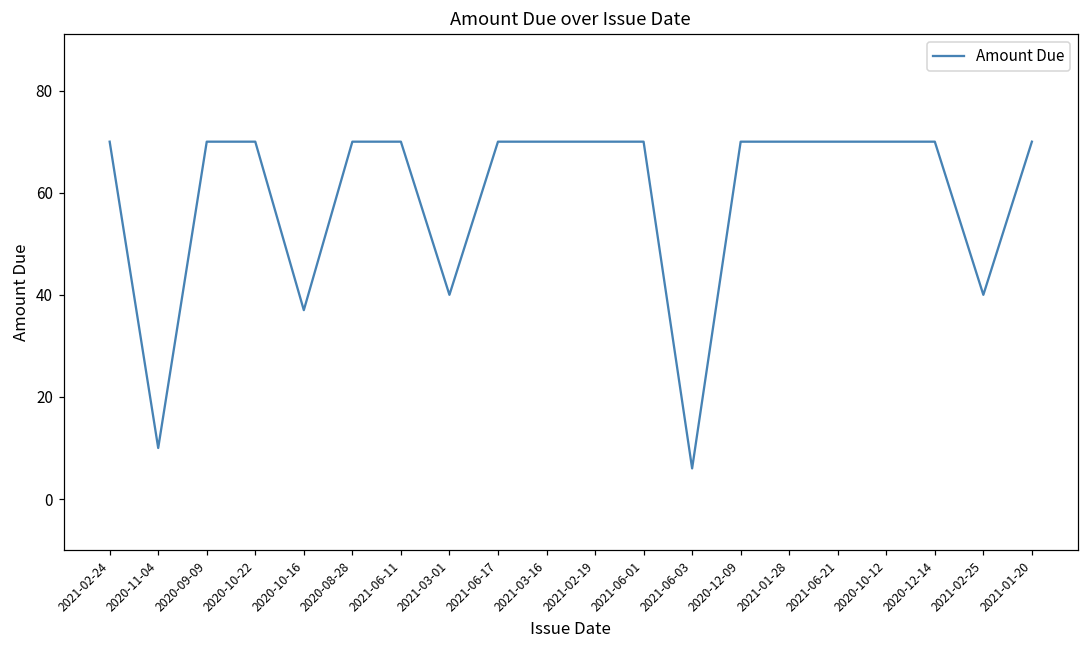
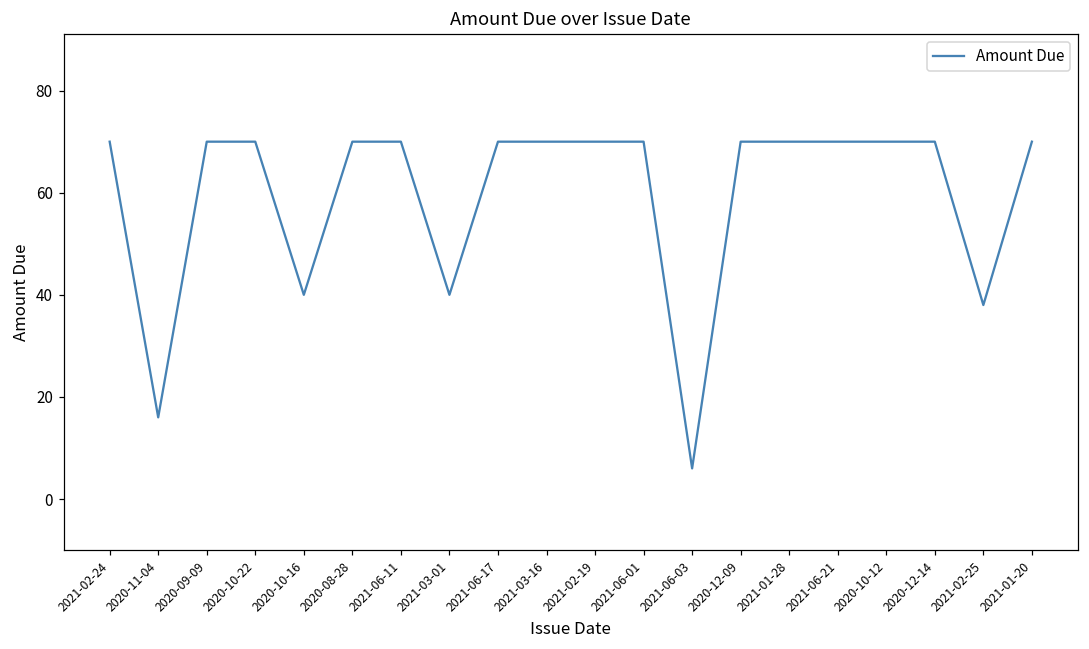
  {
    "2021-02-24": 70,
-   "2020-11-04": 10,
+   "2020-11-04": 16,
    "2020-09-09": 70,
    "2020-10-22": 70,
-   "2020-10-16": 37,
+   "2020-10-16": 40,
    "2020-08-28": 70,
    "2021-06-11": 70,
    "2021-03-01": 40,
    "2021-06-17": 70,
    "2021-03-16": 70,
    "2021-02-19": 70,
    "2021-06-01": 70,
    "2021-06-03": 6,
    "2020-12-09": 70,
    "2021-01-28": 70,
    "2021-06-21": 70,
    "2020-10-12": 70,
    "2020-12-14": 70,
-   "2021-02-25": 40,
+   "2021-02-25": 38,
    "2021-01-20": 70
  }
